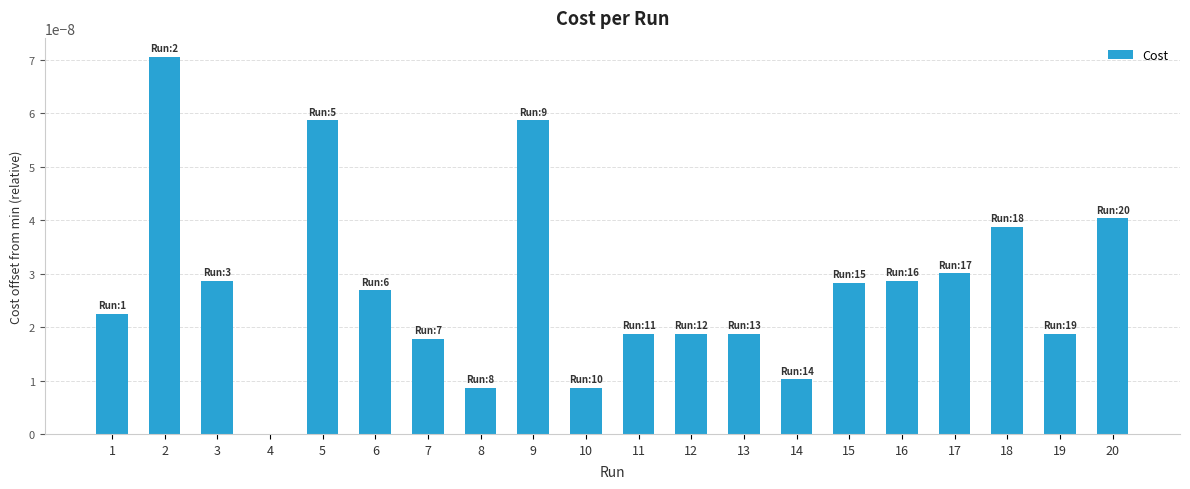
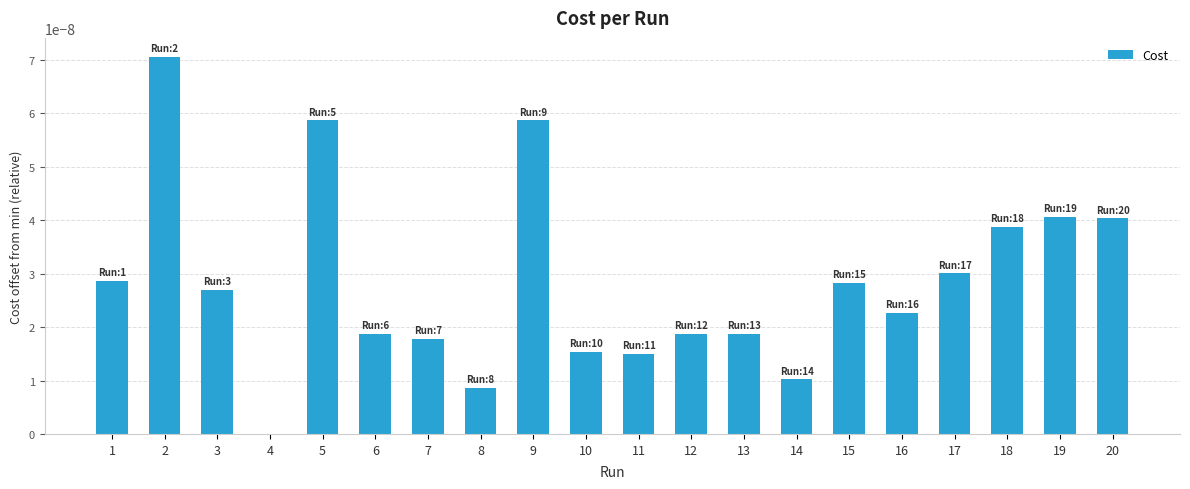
  {
-   "1": 0.000000022,
-   "3": 0.000000029,
+   "1": 0.000000029,
+   "3": 0.000000027,
    "4": 0.000000000,
-   "6": 0.000000027,
-   "10": 0.000000009,
-   "11": 0.000000019,
-   "16": 0.000000029,
-   "19": 0.000000019
+   "6": 0.000000019,
+   "10": 0.000000015,
+   "11": 0.000000015,
+   "16": 0.000000023,
+   "19": 0.000000041
  }
